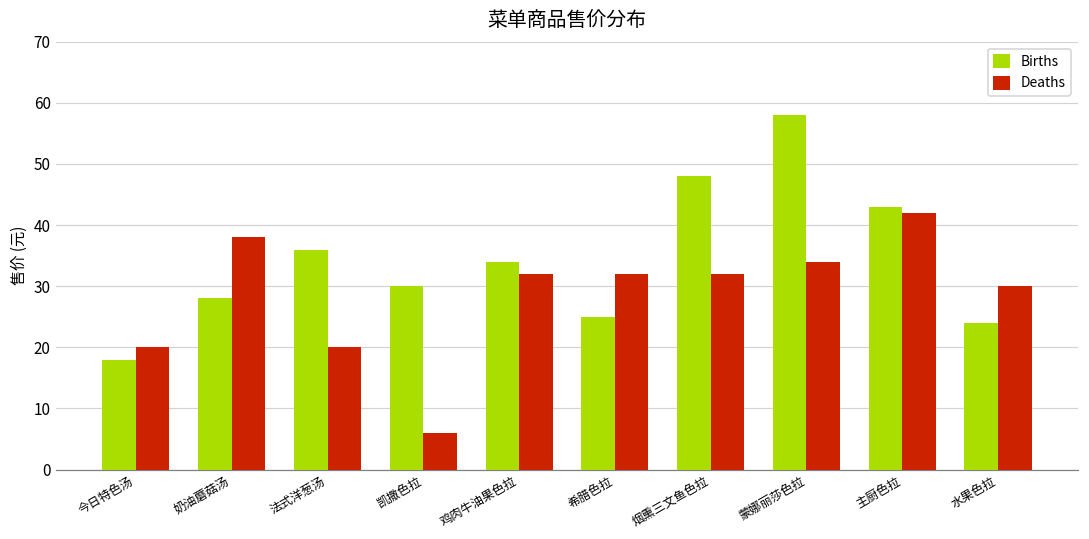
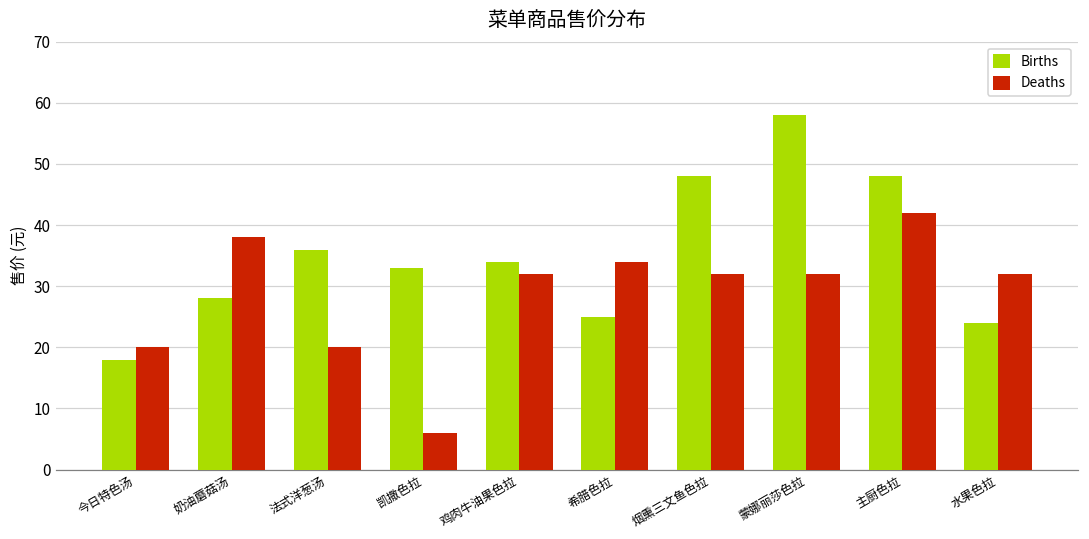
  {
    "Births": {
      "今日特色汤": 18,
      "奶油蘑菇汤": 28,
      "法式洋葱汤": 36,
-     "凯撒色拉": 30,
+     "凯撒色拉": 33,
      "鸡肉牛油果色拉": 34,
      "希腊色拉": 25,
      "烟熏三文鱼色拉": 48,
      "蒙娜丽莎色拉": 58,
-     "主厨色拉": 43,
+     "主厨色拉": 48,
      "水果色拉": 24
    },
    "Deaths": {
      "今日特色汤": 20,
      "奶油蘑菇汤": 38,
      "法式洋葱汤": 20,
      "凯撒色拉": 6,
      "鸡肉牛油果色拉": 32,
-     "希腊色拉": 32,
+     "希腊色拉": 34,
      "烟熏三文鱼色拉": 32,
-     "蒙娜丽莎色拉": 34,
+     "蒙娜丽莎色拉": 32,
      "主厨色拉": 42,
-     "水果色拉": 30
+     "水果色拉": 32
    }
  }
